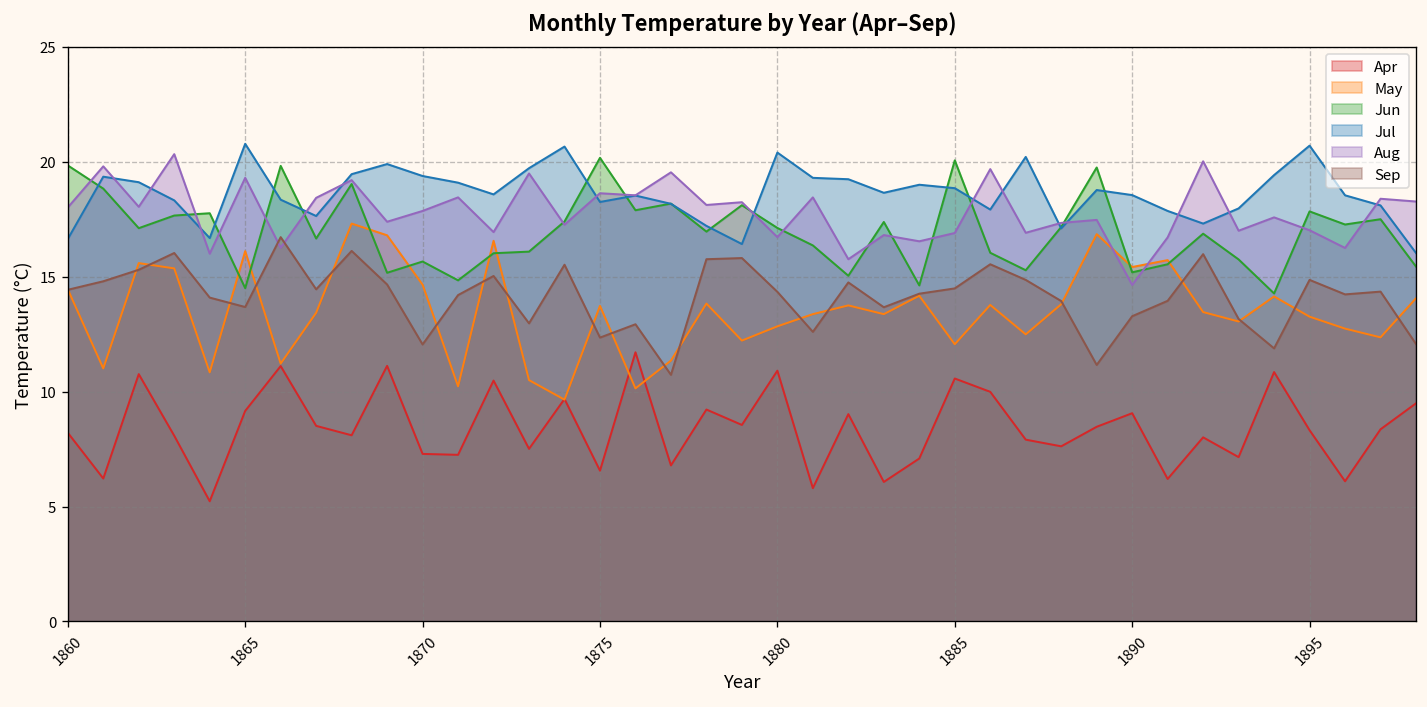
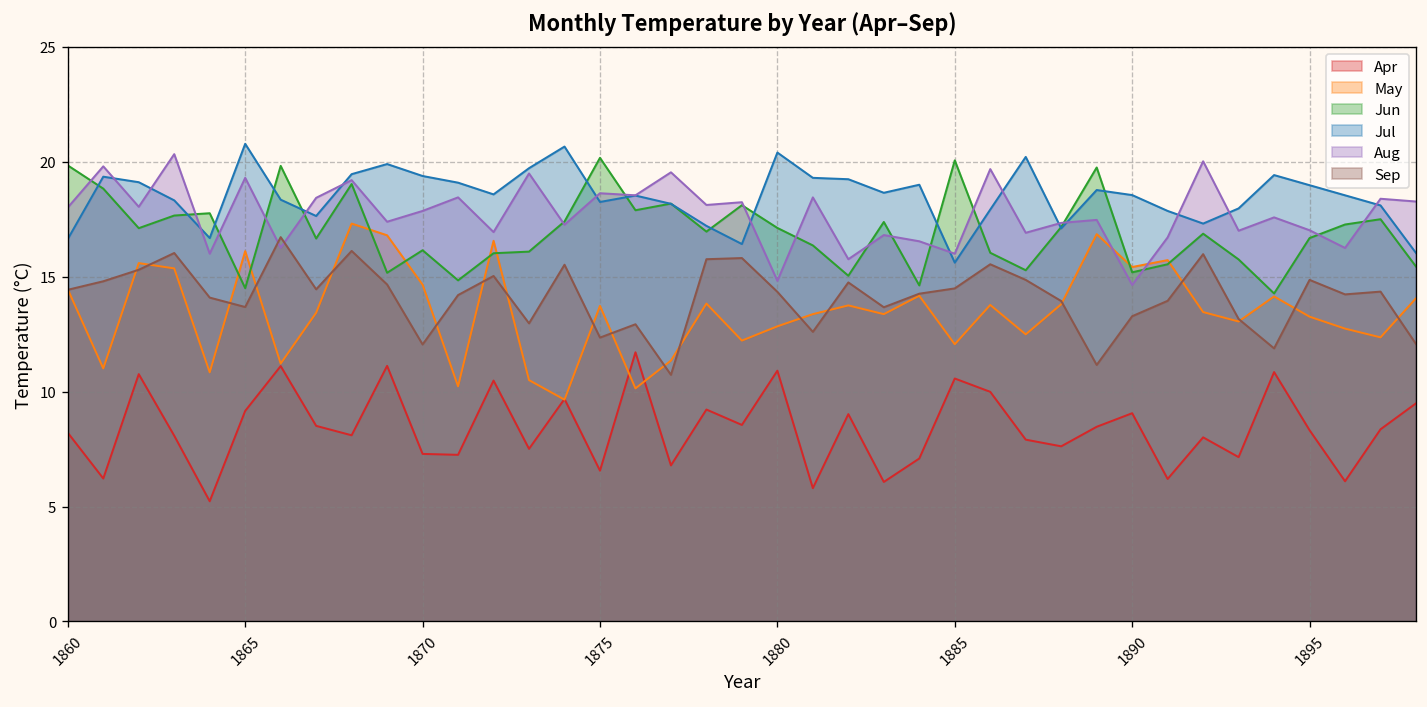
  {
    "Jun": {
      "1860": 19.8,
      "1865": 14.5,
-     "1870": 15.7,
+     "1870": 16.2,
      "1875": 20.2,
      "1880": 17.1,
      "1885": 20.1,
      "1890": 15.2,
-     "1895": 17.8
+     "1895": 16.7
    },
    "Jul": {
      "1860": 16.6,
      "1865": 20.8,
      "1870": 19.4,
      "1875": 18.3,
      "1880": 20.4,
-     "1885": 18.9,
+     "1885": 15.6,
      "1890": 18.6,
-     "1895": 20.7
+     "1895": 19.0
    },
    "Aug": {
      "1860": 18.0,
      "1865": 19.3,
      "1870": 17.9,
      "1875": 18.6,
-     "1880": 16.7,
-     "1885": 16.9,
+     "1880": 14.8,
+     "1885": 16.0,
      "1890": 14.6,
      "1895": 17.0
    }
  }
